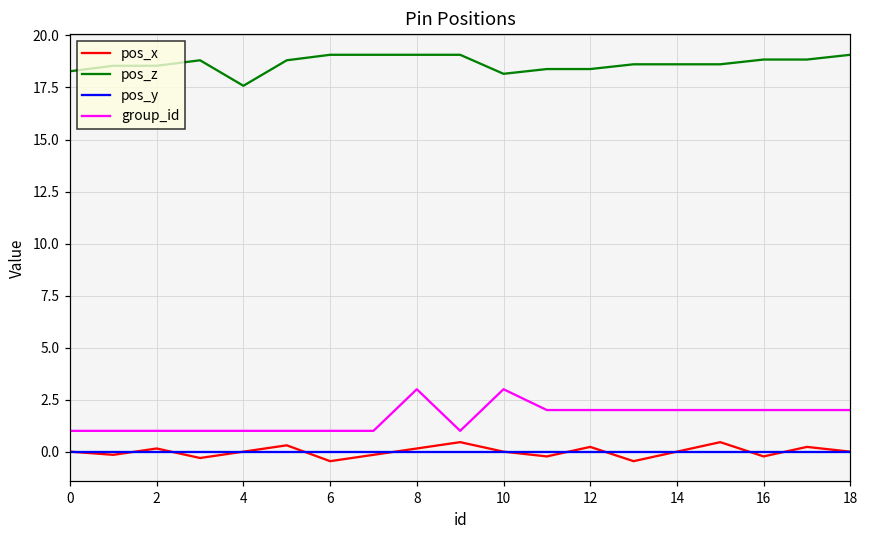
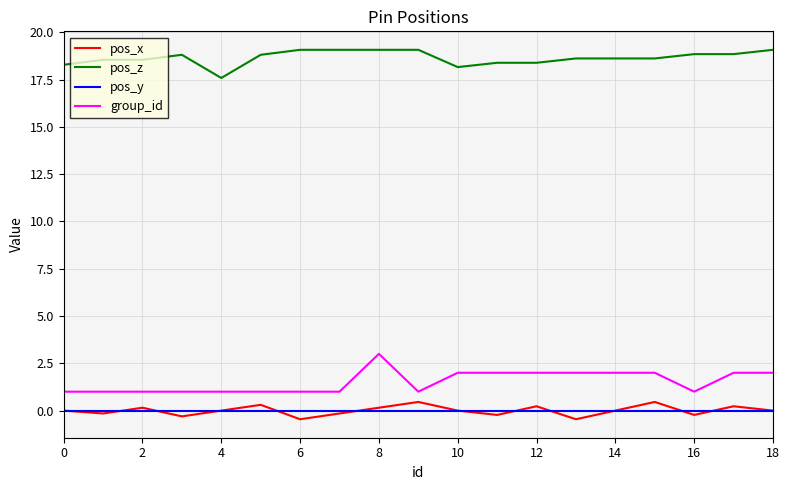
  {
    "pos_x": {
      "2": 0.2,
      "6": -0.5,
      "8": 0.2,
      "12": 0.2,
      "16": -0.2
    },
    "pos_z": {
      "0": 18.3,
      "4": 17.6,
      "6": 19,
      "8": 19,
      "10": 18.2,
      "12": 18.4,
      "14": 18.6,
      "16": 18.8,
      "18": 19
    },
    "pos_y": {
      "2": 0,
      "6": 0,
      "8": 0,
      "12": 0,
      "16": 0
    },
    "group_id": {
      "0": 1,
      "2": 1,
      "4": 1,
      "6": 1,
      "8": 3,
-     "10": 3,
+     "10": 2,
      "12": 2,
      "14": 2,
-     "16": 2,
+     "16": 1,
      "18": 2
    }
  }
